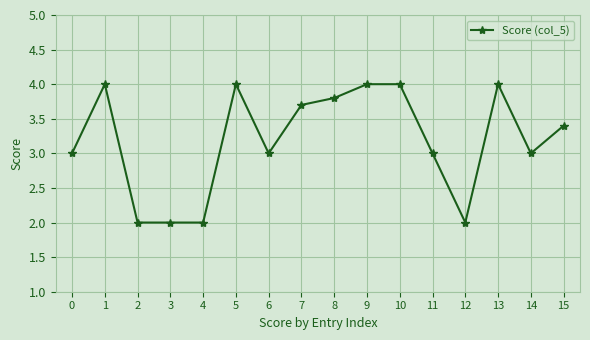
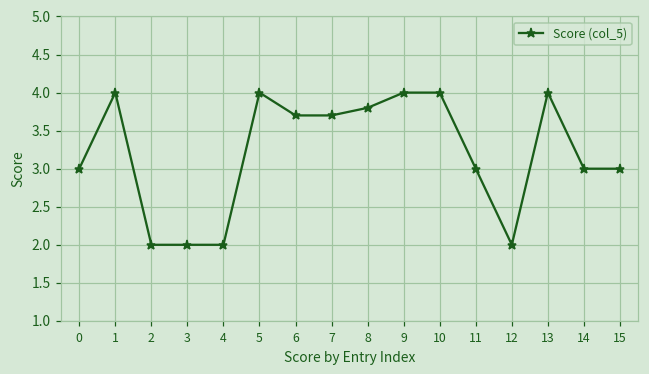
  {
    "0": 3.0,
    "1": 4.0,
    "2": 2.0,
    "3": 2.0,
    "4": 2.0,
    "5": 4.0,
-   "6": 3.0,
+   "6": 3.7,
    "7": 3.7,
    "8": 3.8,
    "9": 4.0,
    "10": 4.0,
    "11": 3.0,
    "12": 2.0,
    "13": 4.0,
    "14": 3.0,
-   "15": 3.4
+   "15": 3.0
  }
